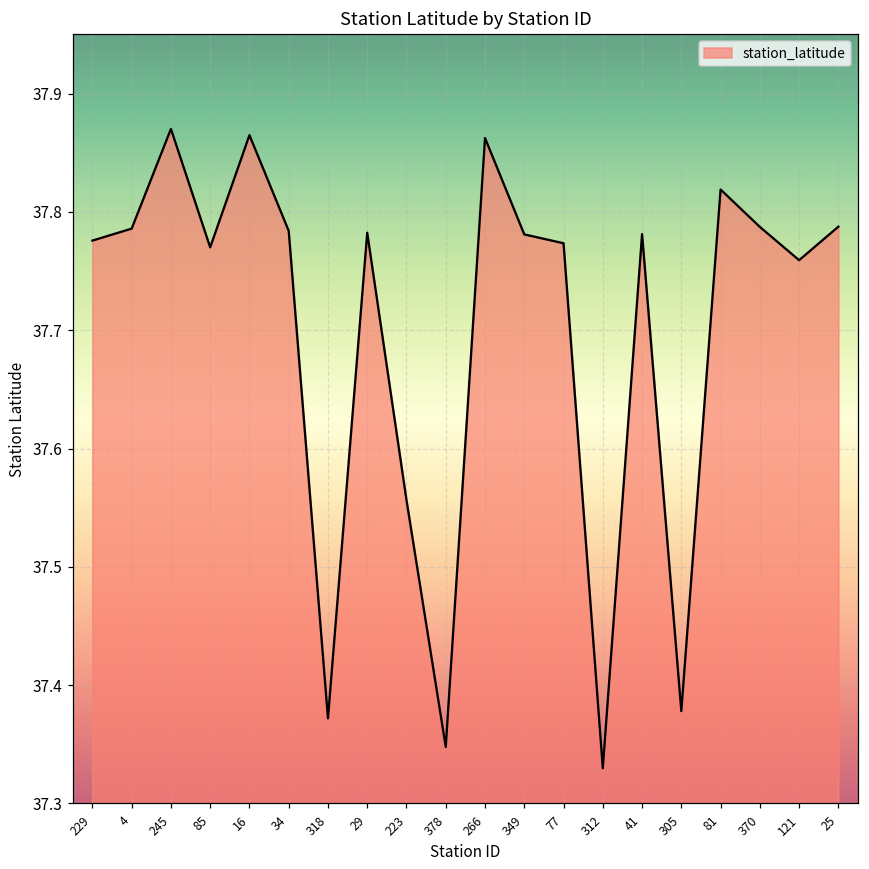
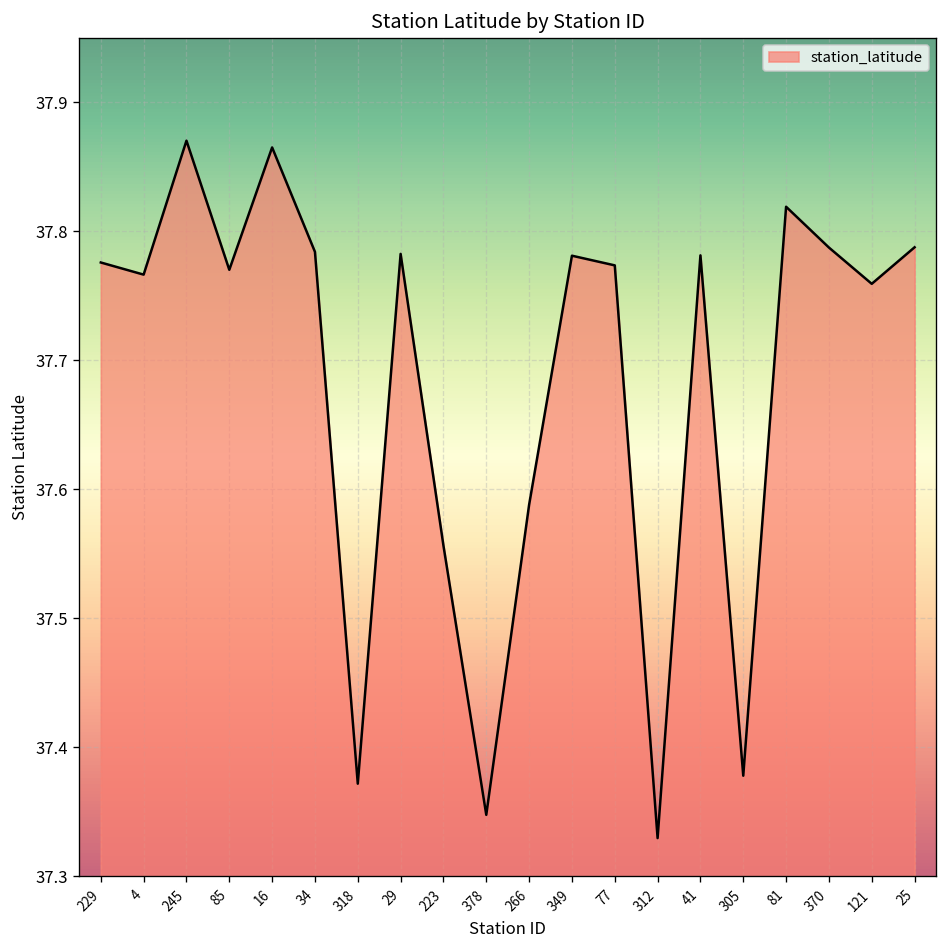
  {
    "229": 37.776,
-   "4": 37.786,
+   "4": 37.766,
    "245": 37.870,
    "85": 37.770,
    "16": 37.865,
    "34": 37.784,
    "318": 37.372,
    "29": 37.782,
    "223": 37.556,
    "378": 37.348,
-   "266": 37.862,
+   "266": 37.588,
    "349": 37.781,
    "77": 37.774,
    "312": 37.330,
    "41": 37.781,
    "305": 37.378,
    "81": 37.819,
    "370": 37.787,
    "121": 37.759,
    "25": 37.788
  }
